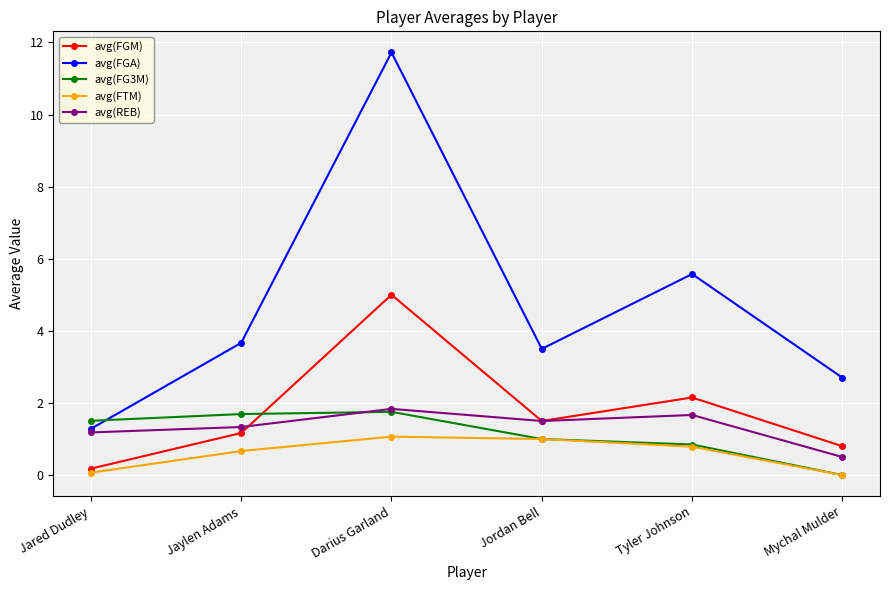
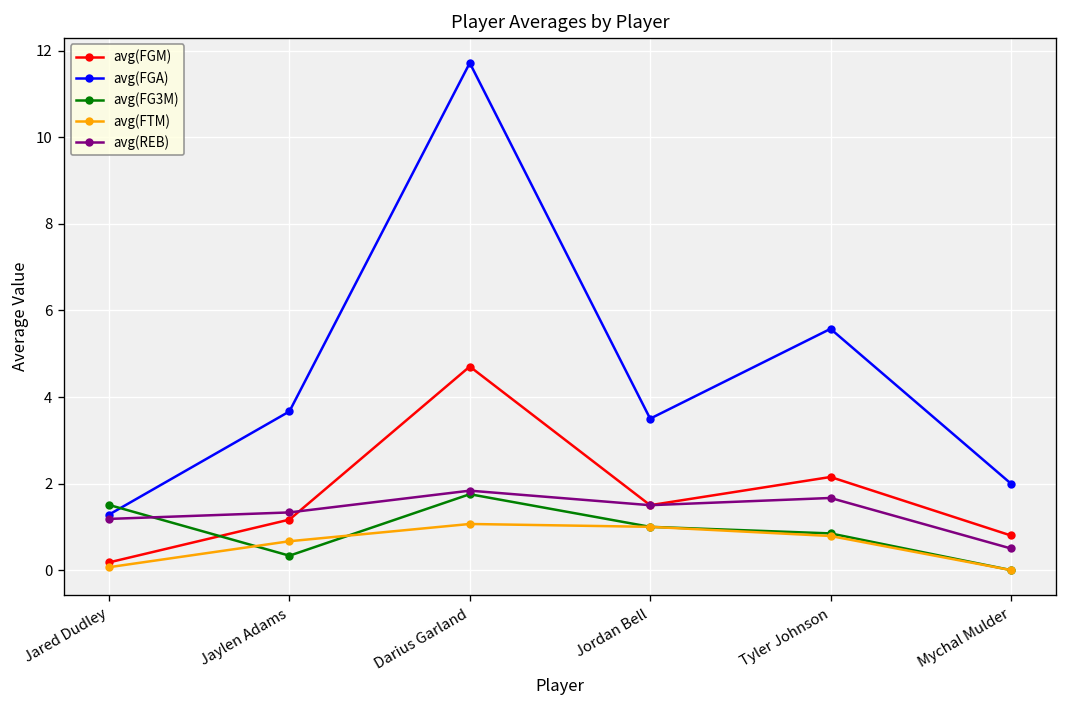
  {
    "avg(FGM)": {
      "Jared Dudley": 0.2,
      "Jaylen Adams": 1.2,
-     "Darius Garland": 5.0,
+     "Darius Garland": 4.7,
      "Tyler Johnson": 2.2,
      "Mychal Mulder": 0.8
    },
    "avg(FGA)": {
      "Jared Dudley": 1.3,
      "Jaylen Adams": 3.7,
      "Darius Garland": 11.7,
      "Jordan Bell": 3.5,
      "Tyler Johnson": 5.6,
-     "Mychal Mulder": 2.7
+     "Mychal Mulder": 2.0
    },
    "avg(FG3M)": {
      "Jared Dudley": 1.5,
-     "Jaylen Adams": 1.7,
+     "Jaylen Adams": 0.3,
      "Darius Garland": 1.8
    },
    "avg(FTM)": {
      "Jared Dudley": 0.1,
      "Jaylen Adams": 0.7,
      "Darius Garland": 1.1
    },
    "avg(REB)": {
      "Jared Dudley": 1.2,
      "Jaylen Adams": 1.3,
      "Darius Garland": 1.8,
      "Tyler Johnson": 1.7,
      "Mychal Mulder": 0.5
    }
  }
